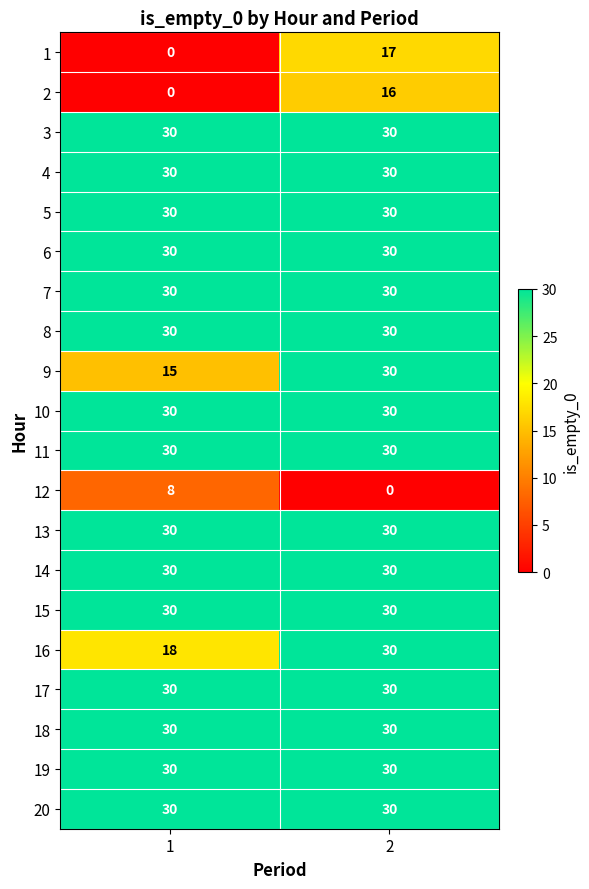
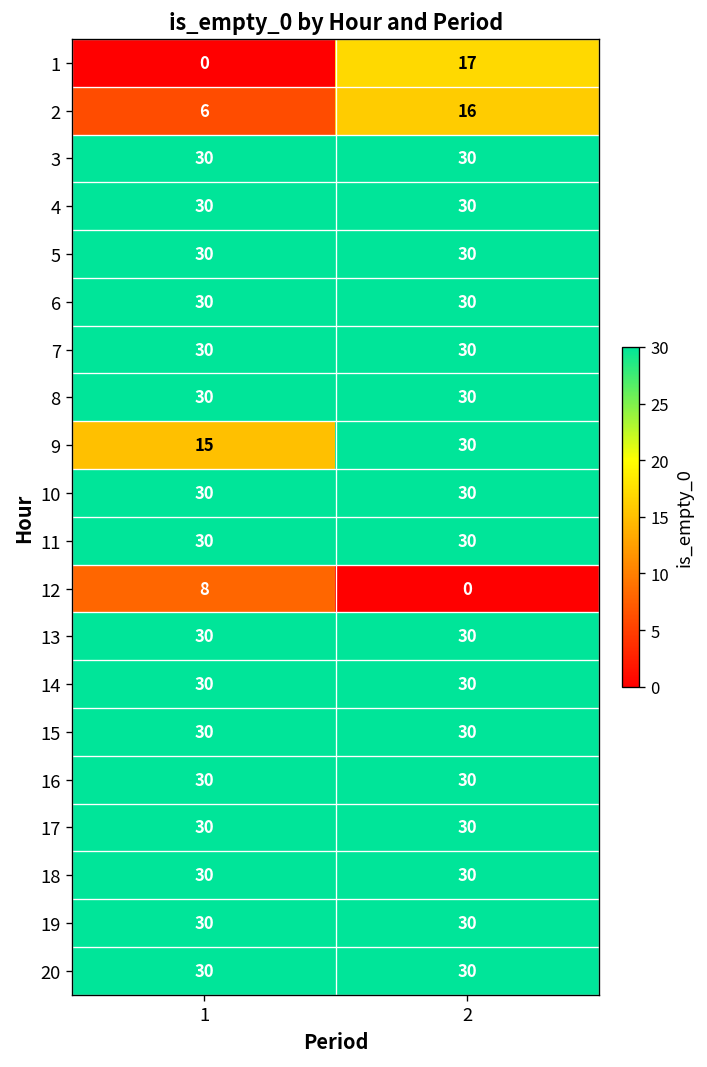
  {
    "1": {
      "1": 0,
      "2": 17
    },
    "2": {
-     "1": 0,
+     "1": 6,
      "2": 16
    },
    "3": {
      "1": 30,
      "2": 30
    },
    "4": {
      "1": 30,
      "2": 30
    },
    "5": {
      "1": 30,
      "2": 30
    },
    "6": {
      "1": 30,
      "2": 30
    },
    "7": {
      "1": 30,
      "2": 30
    },
    "8": {
      "1": 30,
      "2": 30
    },
    "9": {
      "1": 15,
      "2": 30
    },
    "10": {
      "1": 30,
      "2": 30
    },
    "11": {
      "1": 30,
      "2": 30
    },
    "12": {
      "1": 8,
      "2": 0
    },
    "13": {
      "1": 30,
      "2": 30
    },
    "14": {
      "1": 30,
      "2": 30
    },
    "15": {
      "1": 30,
      "2": 30
    },
    "16": {
-     "1": 18,
+     "1": 30,
      "2": 30
    },
    "17": {
      "1": 30,
      "2": 30
    },
    "18": {
      "1": 30,
      "2": 30
    },
    "19": {
      "1": 30,
      "2": 30
    },
    "20": {
      "1": 30,
      "2": 30
    }
  }
